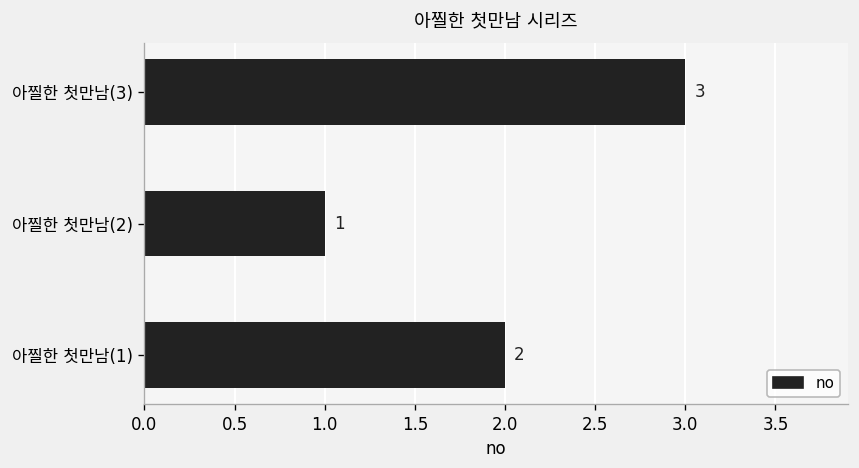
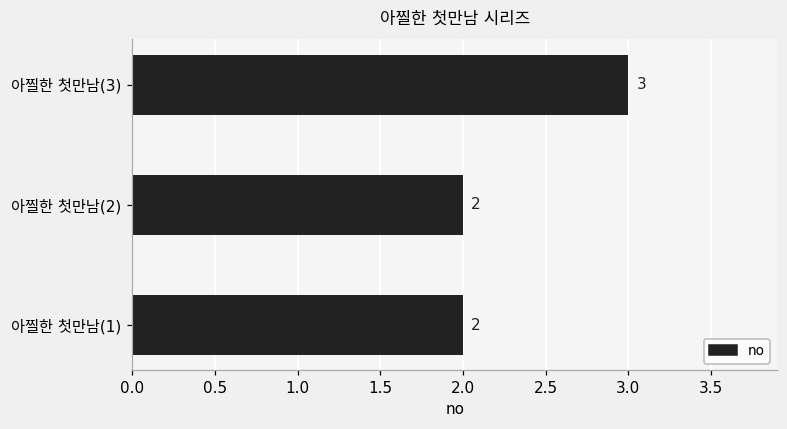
  {
    "아찔한 첫만남(3)": 3,
-   "아찔한 첫만남(2)": 1,
+   "아찔한 첫만남(2)": 2,
    "아찔한 첫만남(1)": 2
  }
